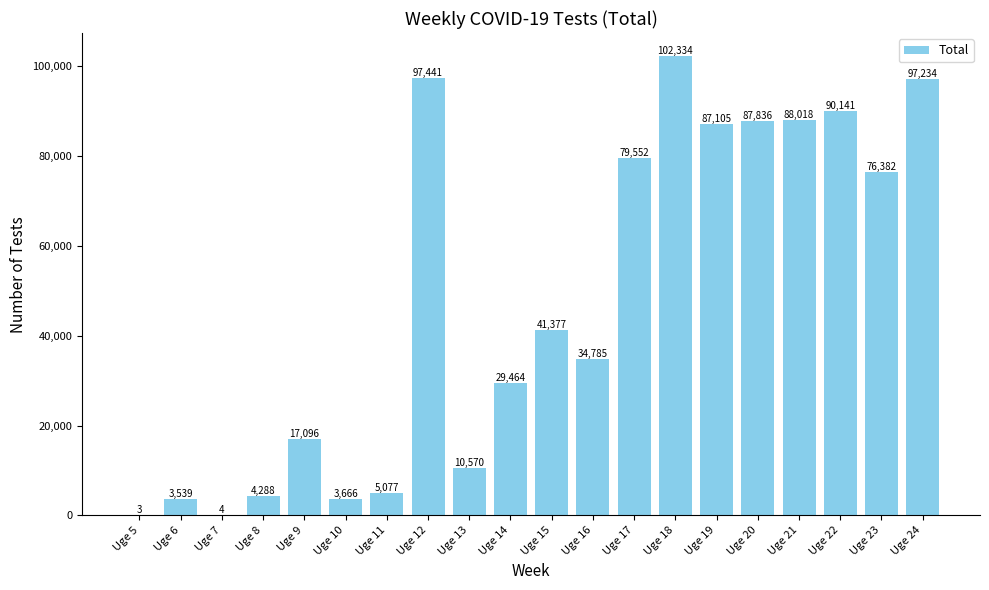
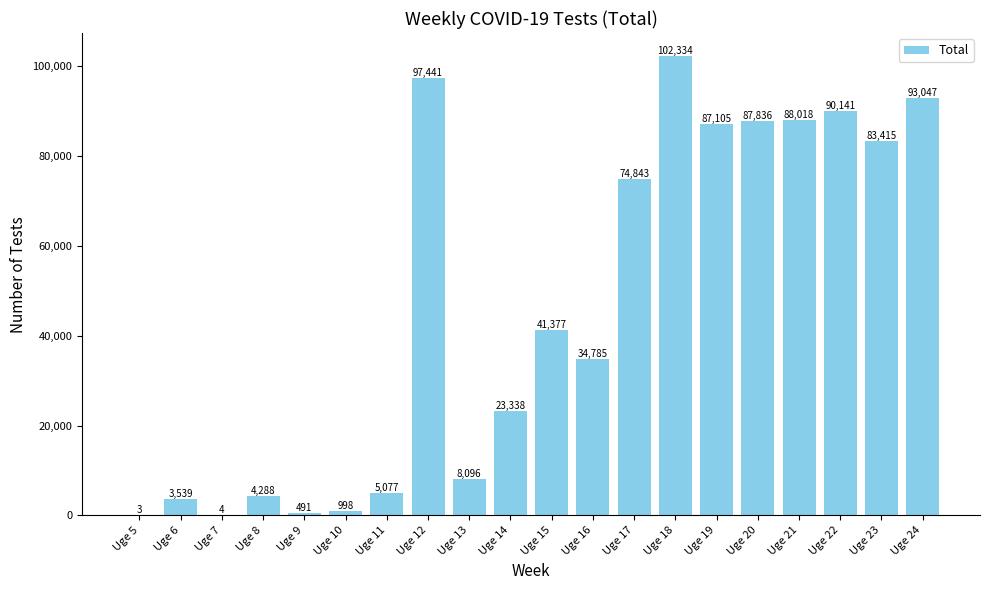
  {
    "Uge 5": "3",
    "Uge 6": "3,539",
    "Uge 7": "4",
    "Uge 8": "4,288",
-   "Uge 9": "17,096",
-   "Uge 10": "3,666",
+   "Uge 9": "491",
+   "Uge 10": "998",
    "Uge 11": "5,077",
    "Uge 12": "97,441",
-   "Uge 13": "10,570",
-   "Uge 14": "29,464",
+   "Uge 13": "8,096",
+   "Uge 14": "23,338",
    "Uge 15": "41,377",
    "Uge 16": "34,785",
-   "Uge 17": "79,552",
+   "Uge 17": "74,843",
    "Uge 18": "102,334",
    "Uge 19": "87,105",
    "Uge 20": "87,836",
    "Uge 21": "88,018",
    "Uge 22": "90,141",
-   "Uge 23": "76,382",
-   "Uge 24": "97,234"
+   "Uge 23": "83,415",
+   "Uge 24": "93,047"
  }
